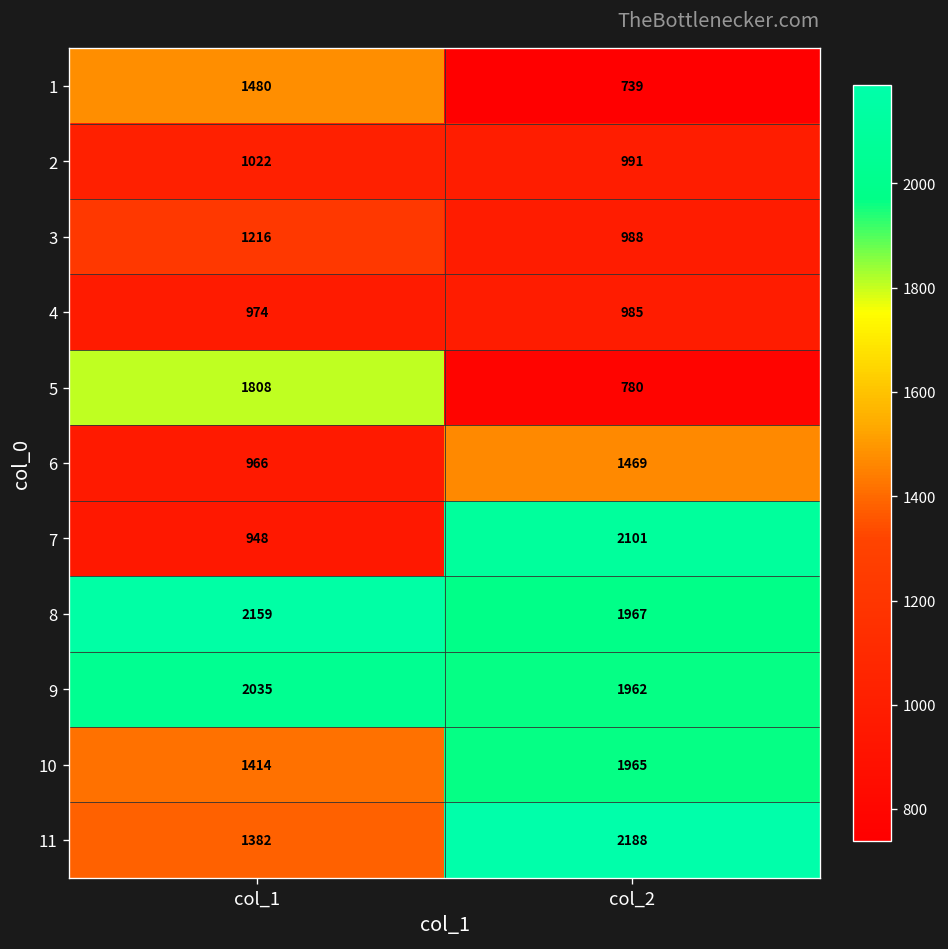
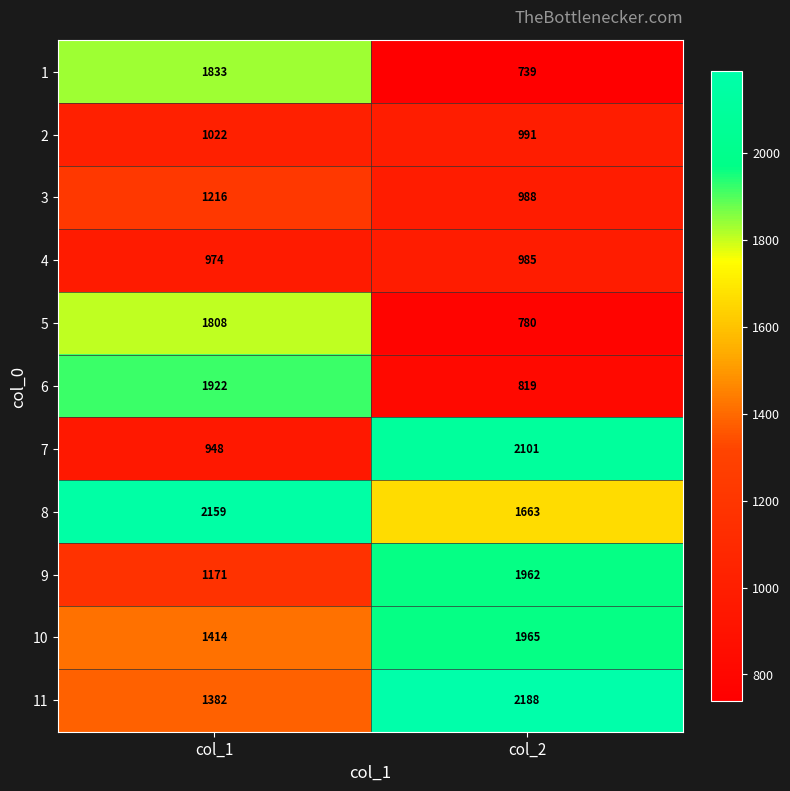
  {
    "1": {
-     "col_1": 1480,
+     "col_1": 1833,
      "col_2": 739
    },
    "2": {
      "col_1": 1022,
      "col_2": 991
    },
    "3": {
      "col_1": 1216,
      "col_2": 988
    },
    "4": {
      "col_1": 974,
      "col_2": 985
    },
    "5": {
      "col_1": 1808,
      "col_2": 780
    },
    "6": {
-     "col_1": 966,
-     "col_2": 1469
+     "col_1": 1922,
+     "col_2": 819
    },
    "7": {
      "col_1": 948,
      "col_2": 2101
    },
    "8": {
      "col_1": 2159,
-     "col_2": 1967
+     "col_2": 1663
    },
    "9": {
-     "col_1": 2035,
+     "col_1": 1171,
      "col_2": 1962
    },
    "10": {
      "col_1": 1414,
      "col_2": 1965
    },
    "11": {
      "col_1": 1382,
      "col_2": 2188
    }
  }
